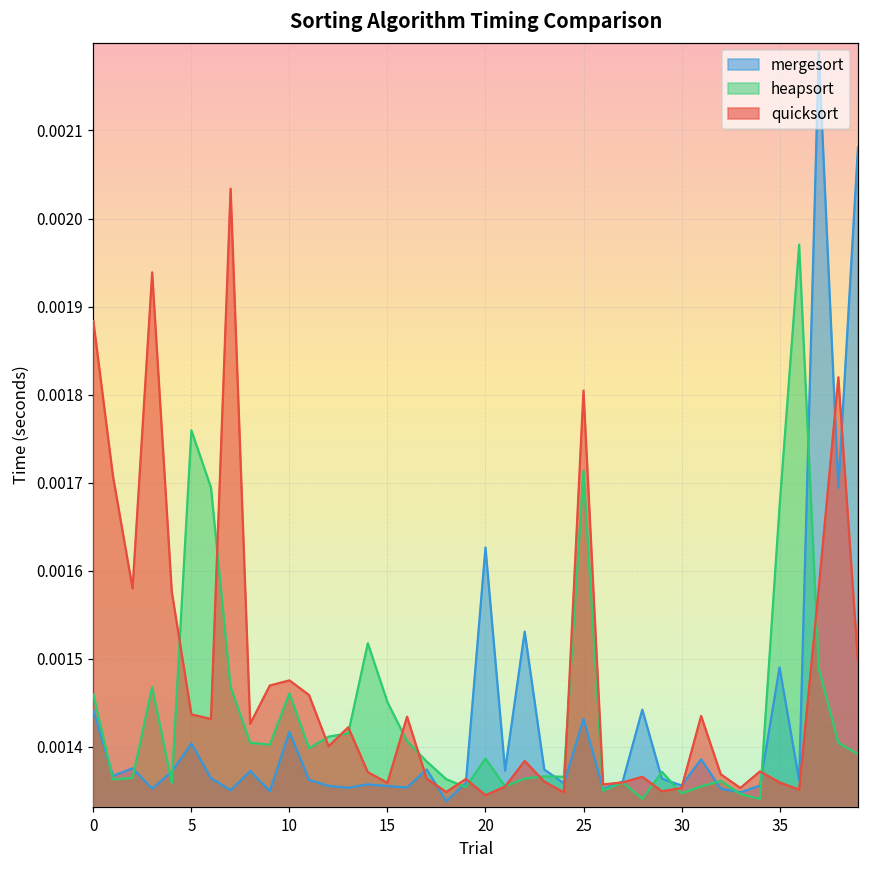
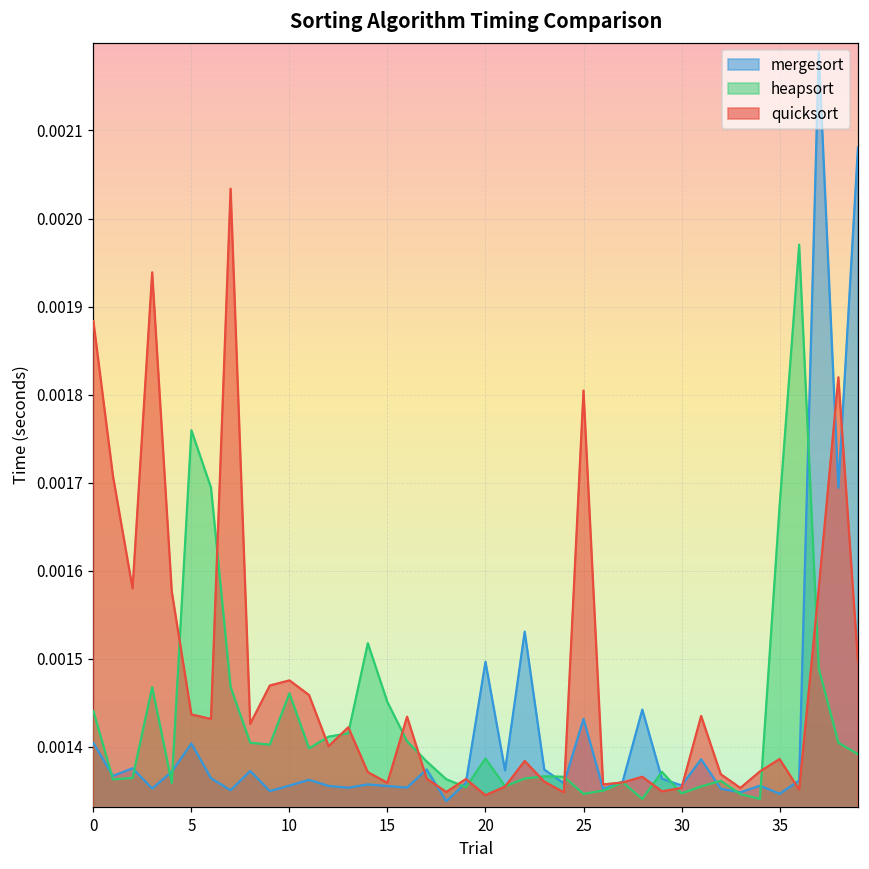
  {
    "mergesort": {
-     "0": 0.00144,
+     "0": 0.00140,
      "5": 0.00140,
-     "10": 0.00142,
+     "10": 0.00136,
      "15": 0.00136,
-     "20": 0.00163,
+     "20": 0.00150,
      "25": 0.00143,
-     "35": 0.00149
+     "35": 0.00135
    },
    "heapsort": {
-     "0": 0.00146,
+     "0": 0.00144,
      "5": 0.00176,
      "10": 0.00146,
      "15": 0.00145,
      "20": 0.00139,
-     "25": 0.00171,
+     "25": 0.00135,
      "30": 0.00135,
      "35": 0.00167
    },
    "quicksort": {
      "0": 0.00188,
      "5": 0.00144,
      "10": 0.00148,
      "15": 0.00136,
      "20": 0.00134,
      "25": 0.00180,
-     "35": 0.00136
+     "35": 0.00139
    }
  }
